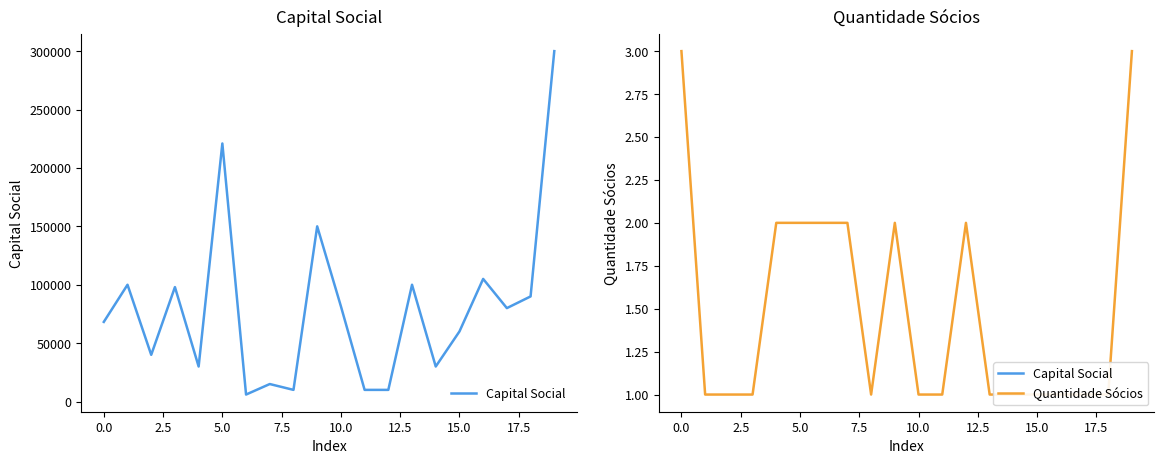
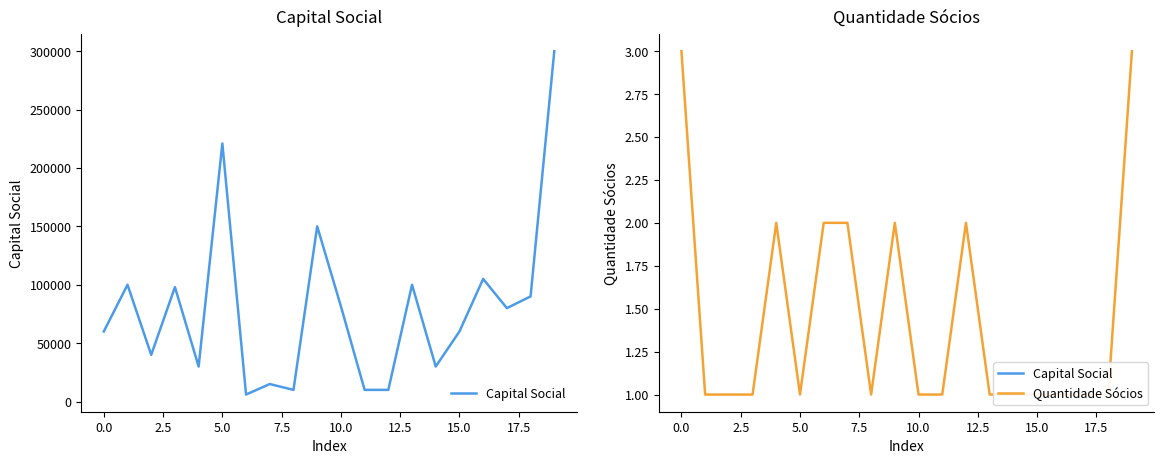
  {
    "Capital Social": {
-     "0.0": 68000,
+     "0.0": 60000,
      "5.0": 221000,
      "10.0": 82000,
      "15.0": 60000
    },
    "Quantidade Sócios": {
      "0.0": 3,
-     "5.0": 2,
+     "5.0": 1,
      "10.0": 1
    }
  }
